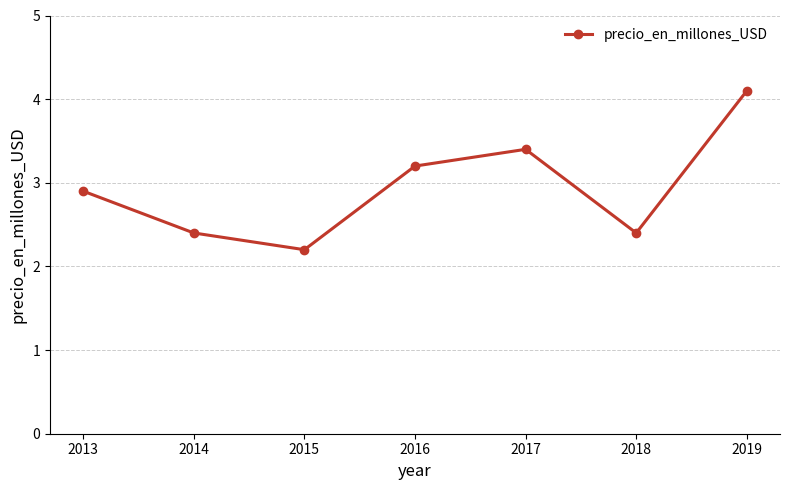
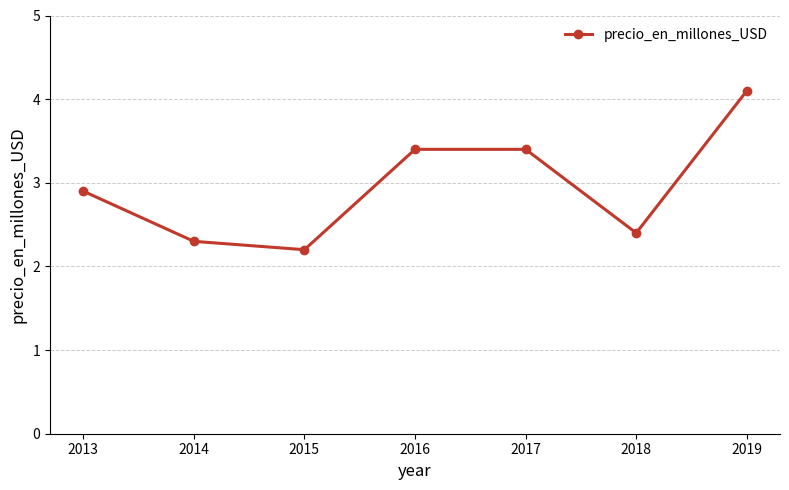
  {
    "2013": 2.9,
-   "2014": 2.4,
+   "2014": 2.3,
    "2015": 2.2,
-   "2016": 3.2,
+   "2016": 3.4,
    "2017": 3.4,
    "2018": 2.4,
    "2019": 4.1
  }
